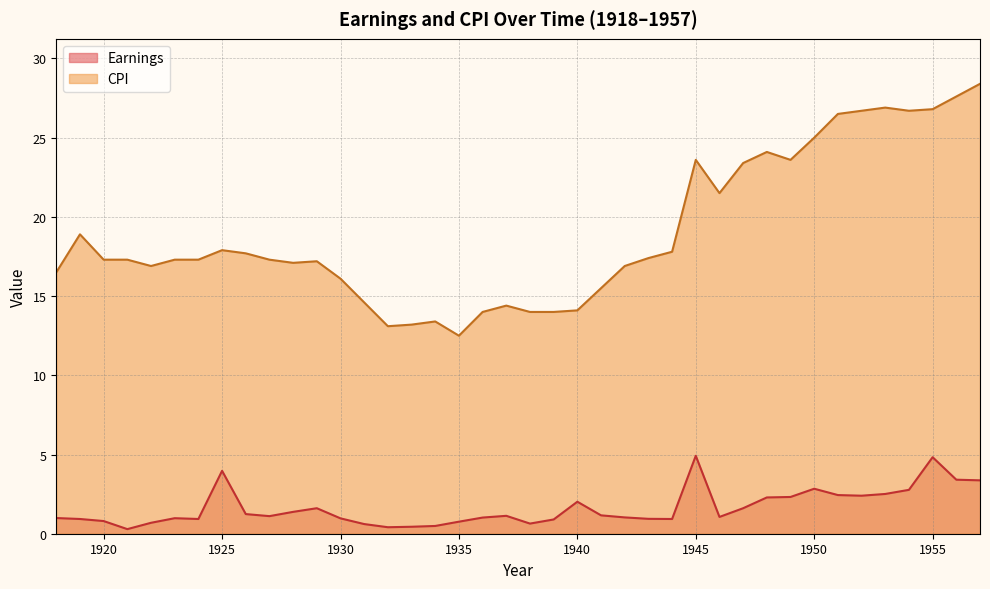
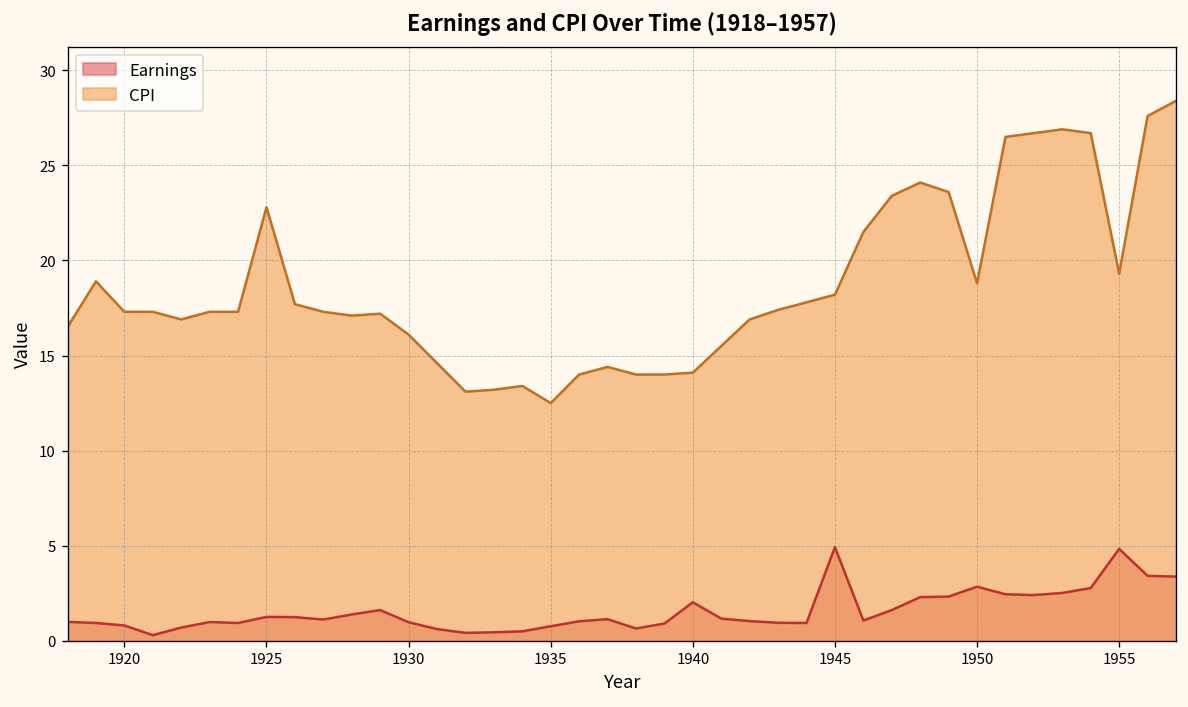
  {
    "Earnings": {
      "1920": 0.8,
-     "1925": 4.0,
+     "1925": 1.3,
      "1930": 1.0,
      "1935": 0.8,
      "1940": 2.0,
      "1945": 4.9,
      "1950": 2.8,
      "1955": 4.8
    },
    "CPI": {
      "1920": 17.3,
-     "1925": 17.9,
+     "1925": 22.8,
      "1930": 16.1,
      "1935": 12.5,
      "1940": 14.1,
-     "1945": 23.6,
-     "1950": 25.0,
-     "1955": 26.8
+     "1945": 18.2,
+     "1950": 18.8,
+     "1955": 19.3
    }
  }
